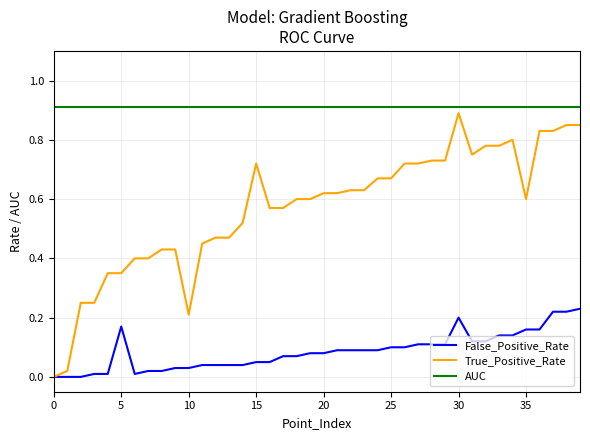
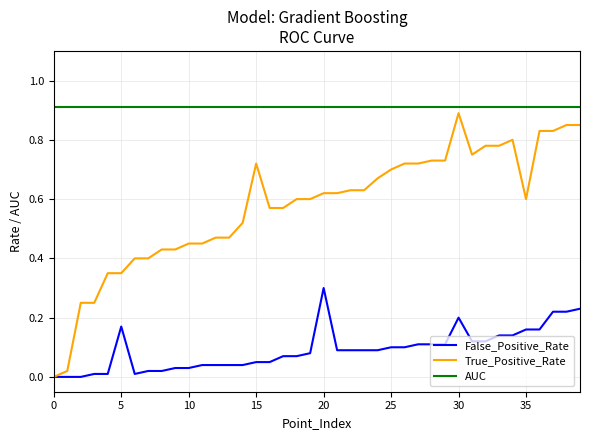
  {
    "False_Positive_Rate": {
      "5": 0.17,
      "10": 0.03,
      "15": 0.05,
-     "20": 0.08,
+     "20": 0.30,
      "25": 0.10,
      "30": 0.20,
      "35": 0.16
    },
    "True_Positive_Rate": {
      "5": 0.35,
-     "10": 0.21,
+     "10": 0.45,
      "15": 0.72,
      "20": 0.62,
-     "25": 0.67,
+     "25": 0.70,
      "30": 0.89,
      "35": 0.60
    },
    "AUC": {
      "0": 0.91,
      "5": 0.91,
      "10": 0.91,
      "15": 0.91,
      "20": 0.91,
      "25": 0.91,
      "30": 0.91,
      "35": 0.91
    }
  }
